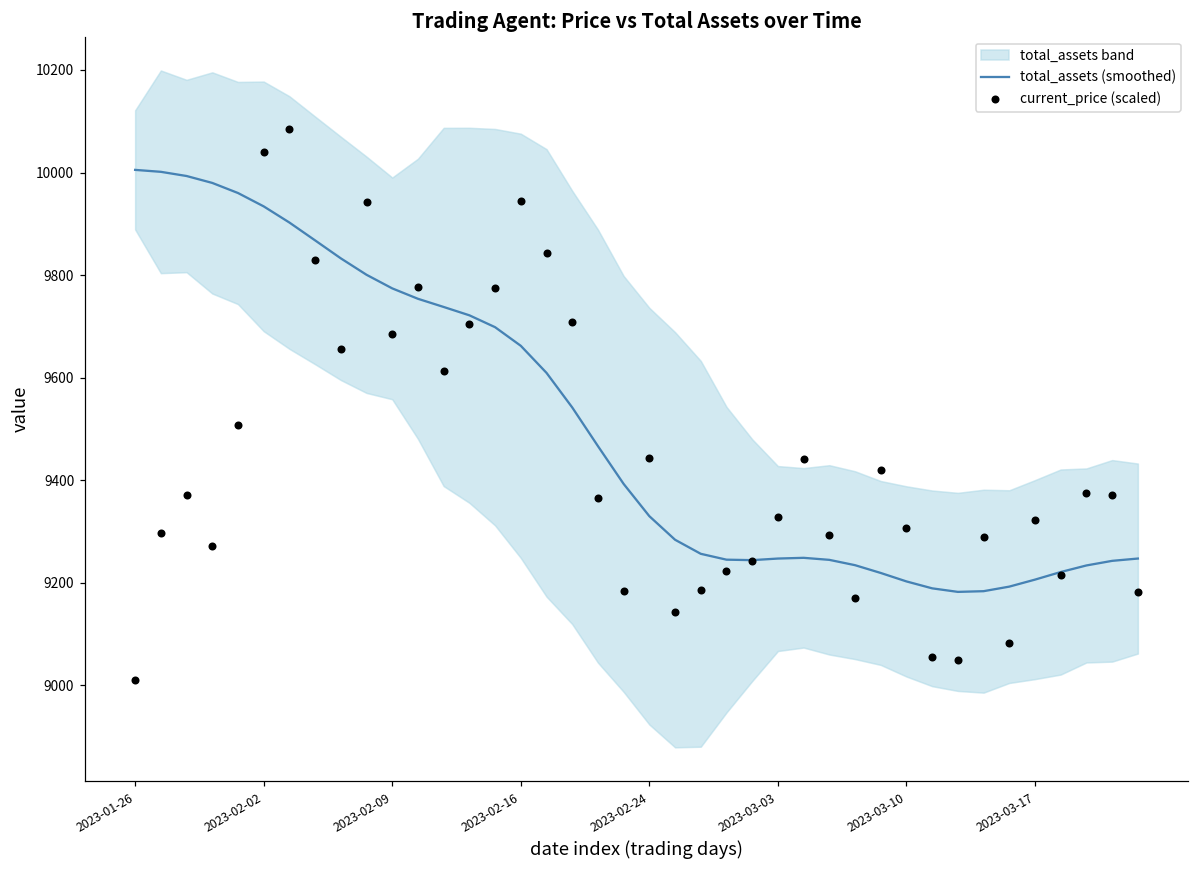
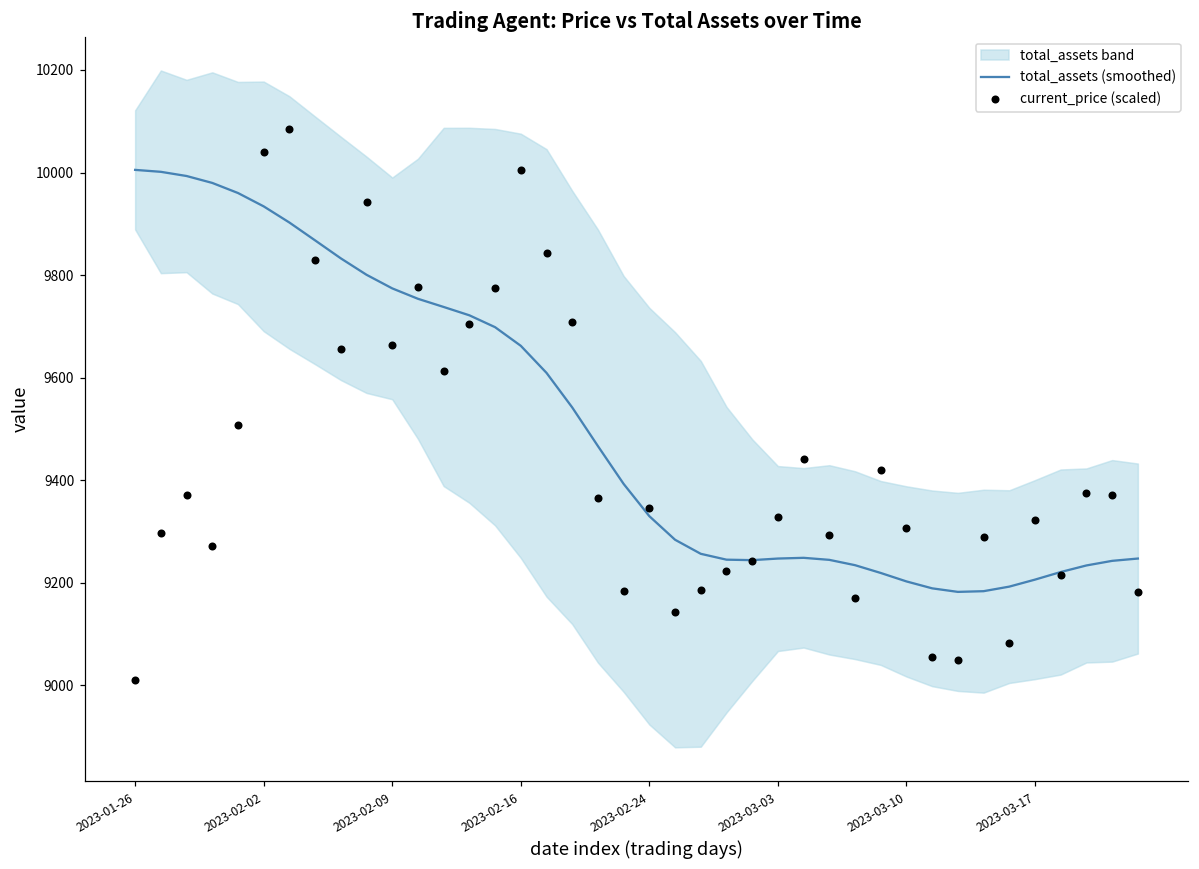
  {
    "total_assets (smoothed)": {
      "2023-01-26": 10010,
      "2023-02-02": 9930,
      "2023-02-09": 9770,
      "2023-02-16": 9660,
      "2023-02-24": 9330,
      "2023-03-03": 9250,
      "2023-03-10": 9200,
      "2023-03-17": 9210
    },
    "current_price (scaled)": {
-     "2023-02-09": 9680,
-     "2023-02-16": 9940,
-     "2023-02-24": 9440
+     "2023-02-09": 9660,
+     "2023-02-16": 10010,
+     "2023-02-24": 9350
    }
  }
